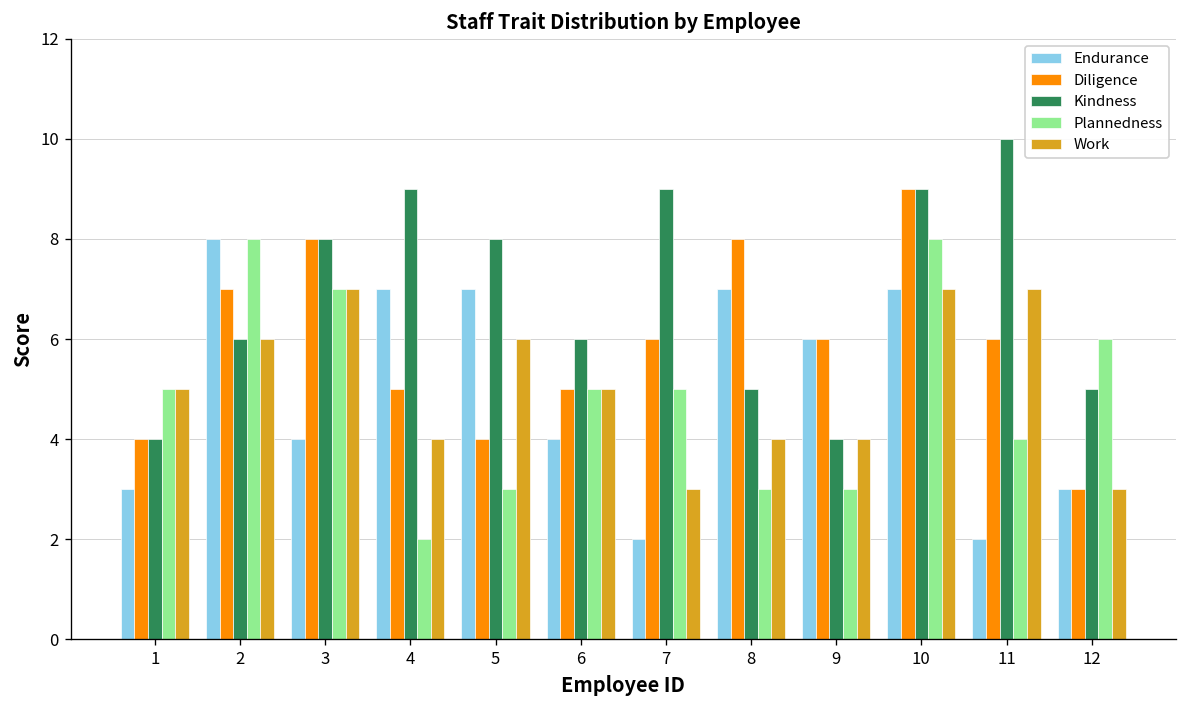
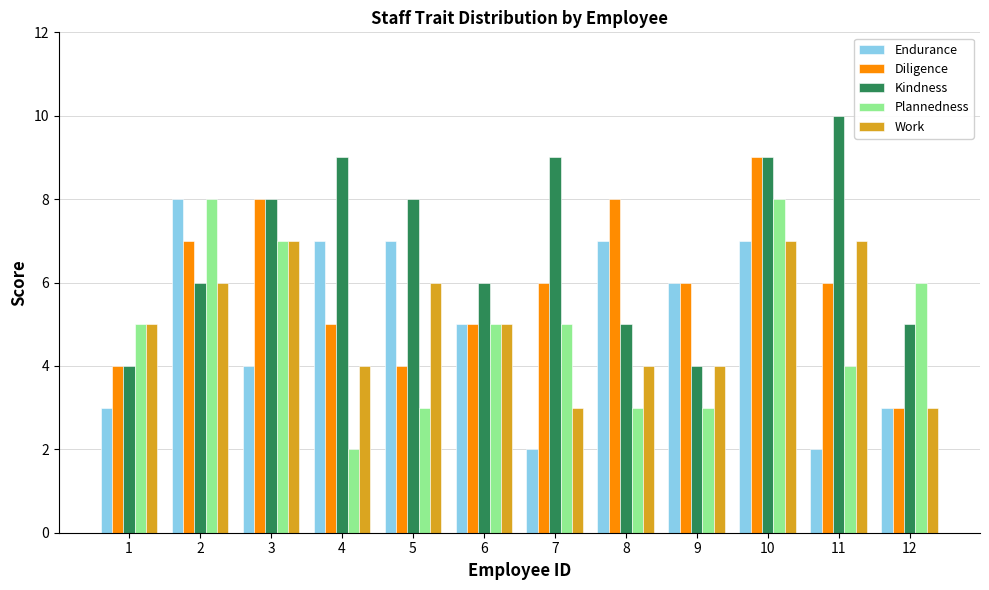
  {
    "Endurance": {
      "1": 3,
      "2": 8,
      "3": 4,
      "4": 7,
      "5": 7,
-     "6": 4,
+     "6": 5,
      "7": 2,
      "8": 7,
      "9": 6,
      "10": 7,
      "11": 2,
      "12": 3
    },
    "Kindness": {
      "1": 4,
      "2": 6,
      "3": 8,
      "4": 9,
      "5": 8,
      "6": 6,
      "7": 9,
      "8": 5,
      "9": 4,
      "10": 9,
      "11": 10,
      "12": 5
    },
    "Plannedness": {
      "1": 5,
      "2": 8,
      "3": 7,
      "4": 2,
      "5": 3,
      "6": 5,
      "7": 5,
      "8": 3,
      "9": 3,
      "10": 8,
      "11": 4,
      "12": 6
    }
  }
